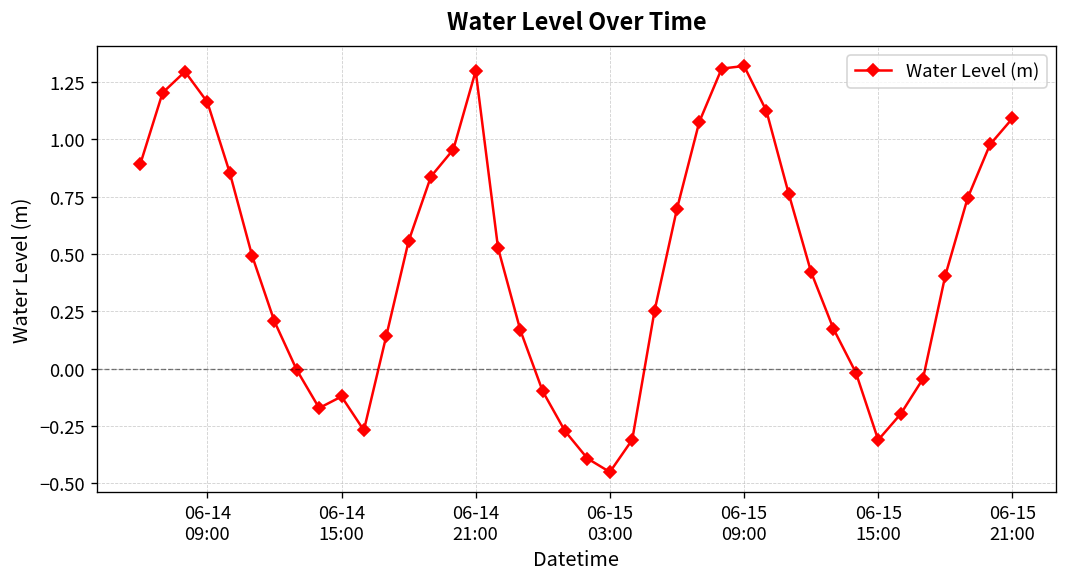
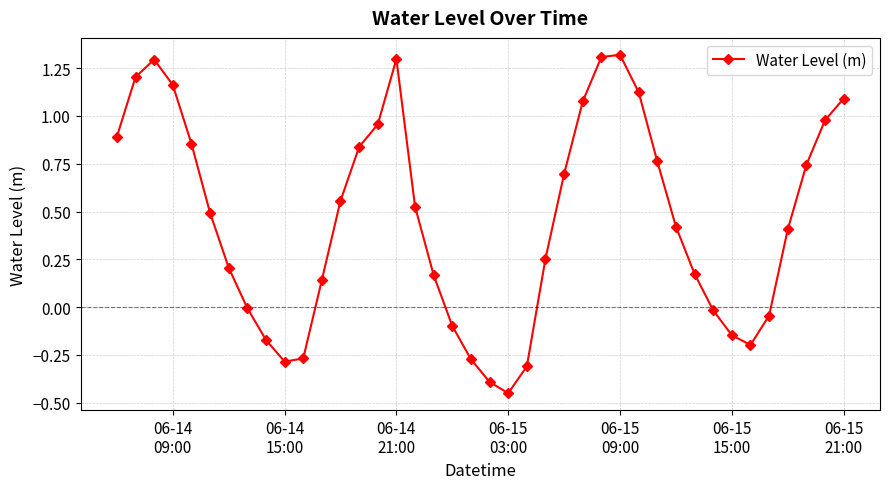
  {
    "06-14 09:00": 1.16,
-   "06-14 15:00": -0.12,
+   "06-14 15:00": -0.29,
    "06-14 21:00": 1.30,
    "06-15 03:00": -0.45,
    "06-15 09:00": 1.32,
-   "06-15 15:00": -0.31,
+   "06-15 15:00": -0.15,
    "06-15 21:00": 1.09
  }
